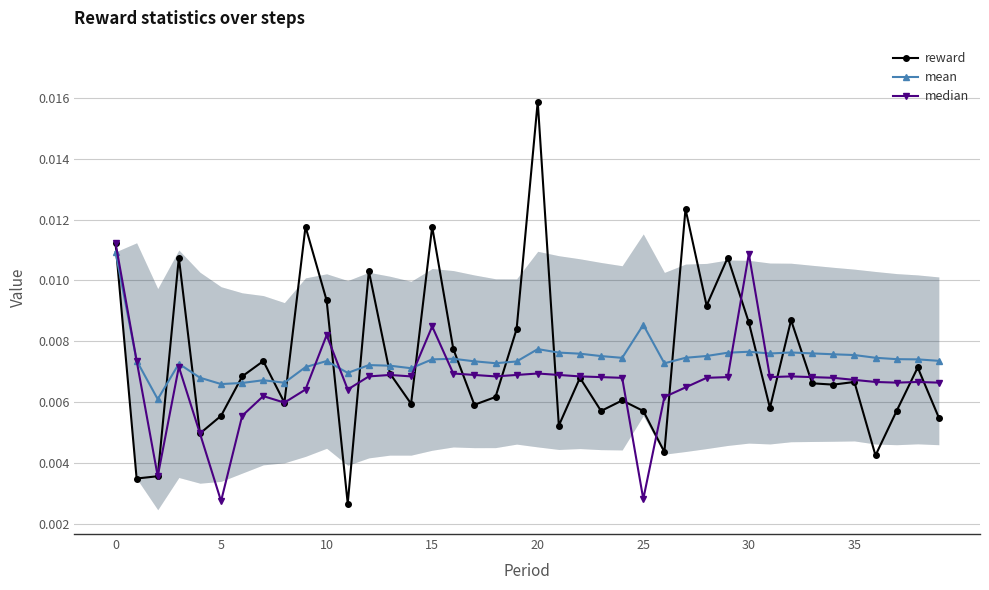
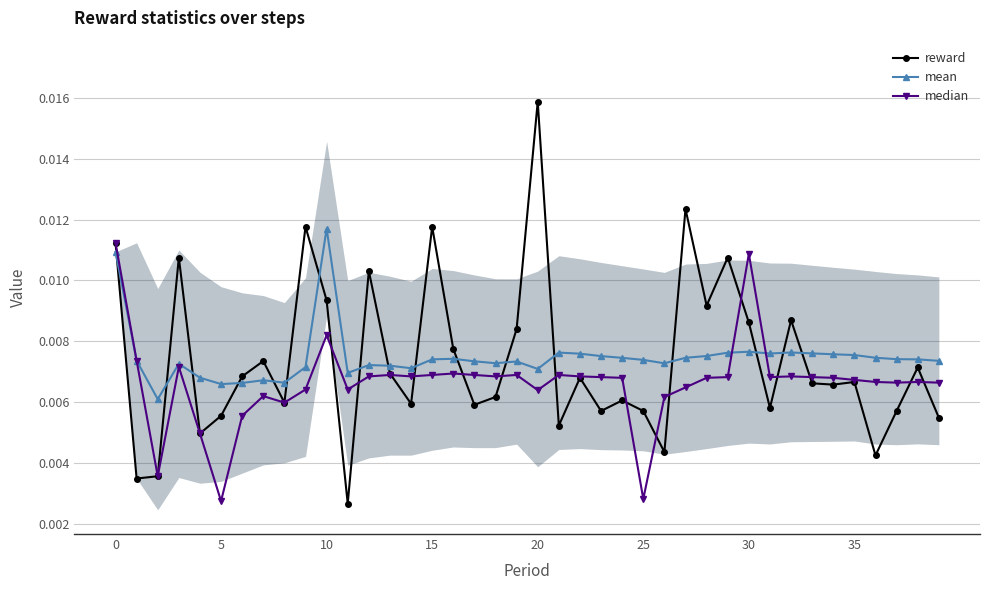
  {
    "mean": {
      "5": 0.0066,
-     "10": 0.0074,
+     "10": 0.0117,
      "15": 0.0074,
-     "20": 0.0077,
-     "25": 0.0085,
+     "20": 0.0071,
+     "25": 0.0074,
      "30": 0.0077,
      "35": 0.0076
    },
    "median": {
      "5": 0.0028,
      "10": 0.0082,
-     "15": 0.0085,
-     "20": 0.0069,
+     "15": 0.0069,
+     "20": 0.0064,
      "25": 0.0028,
      "30": 0.0109
    }
  }
